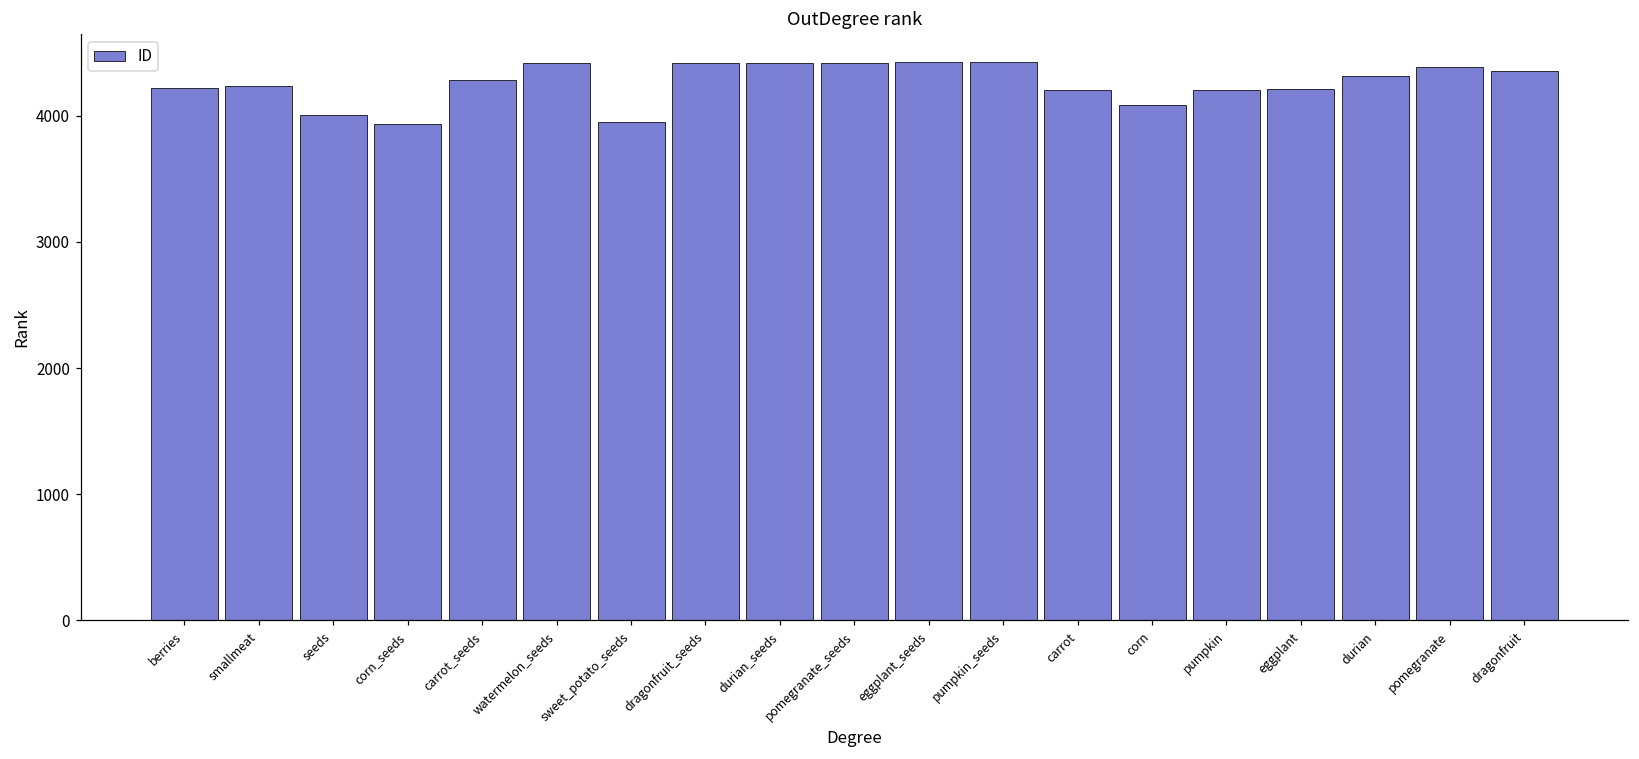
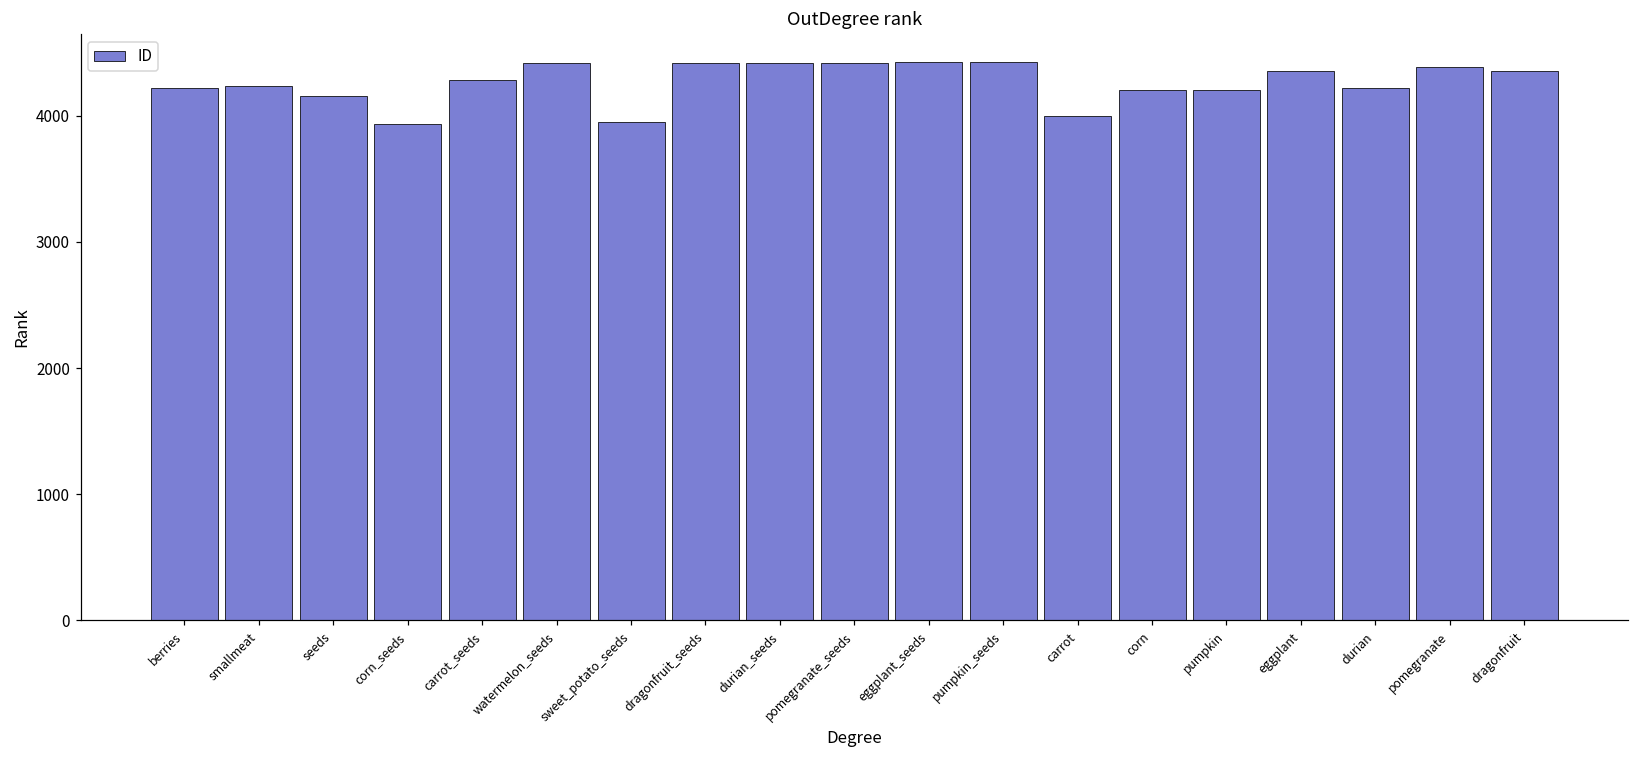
  {
    "berries": 4220,
    "smallmeat": 4230,
-   "seeds": 4010,
+   "seeds": 4160,
    "corn_seeds": 3930,
    "carrot_seeds": 4280,
    "watermelon_seeds": 4420,
    "sweet_potato_seeds": 3950,
    "dragonfruit_seeds": 4420,
    "durian_seeds": 4420,
    "pomegranate_seeds": 4420,
    "eggplant_seeds": 4420,
    "pumpkin_seeds": 4420,
-   "carrot": 4200,
-   "corn": 4090,
+   "carrot": 4000,
+   "corn": 4210,
    "pumpkin": 4210,
-   "eggplant": 4210,
-   "durian": 4320,
+   "eggplant": 4360,
+   "durian": 4220,
    "pomegranate": 4390,
    "dragonfruit": 4350
  }
